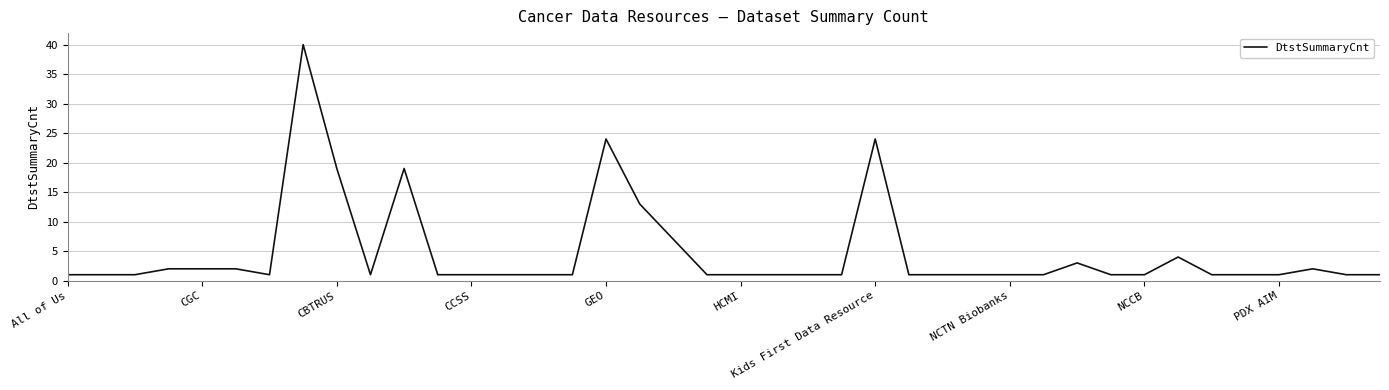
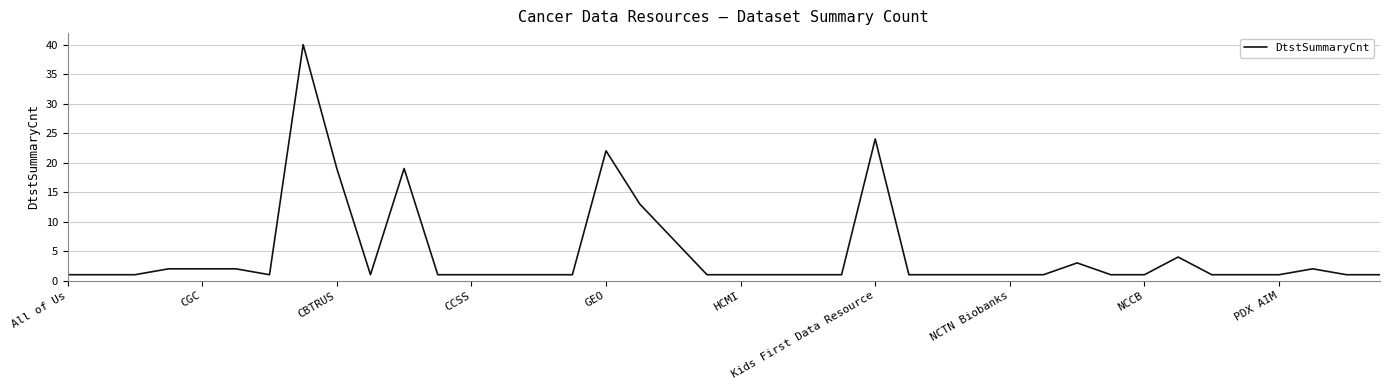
  {
    "All of Us": 1,
    "CGC": 2,
    "CBTRUS": 19,
    "CCSS": 1,
-   "GEO": 24,
+   "GEO": 22,
    "HCMI": 1,
    "Kids First Data Resource": 24,
    "NCTN Biobanks": 1,
    "NCCB": 1,
    "PDX AIM": 1
  }
